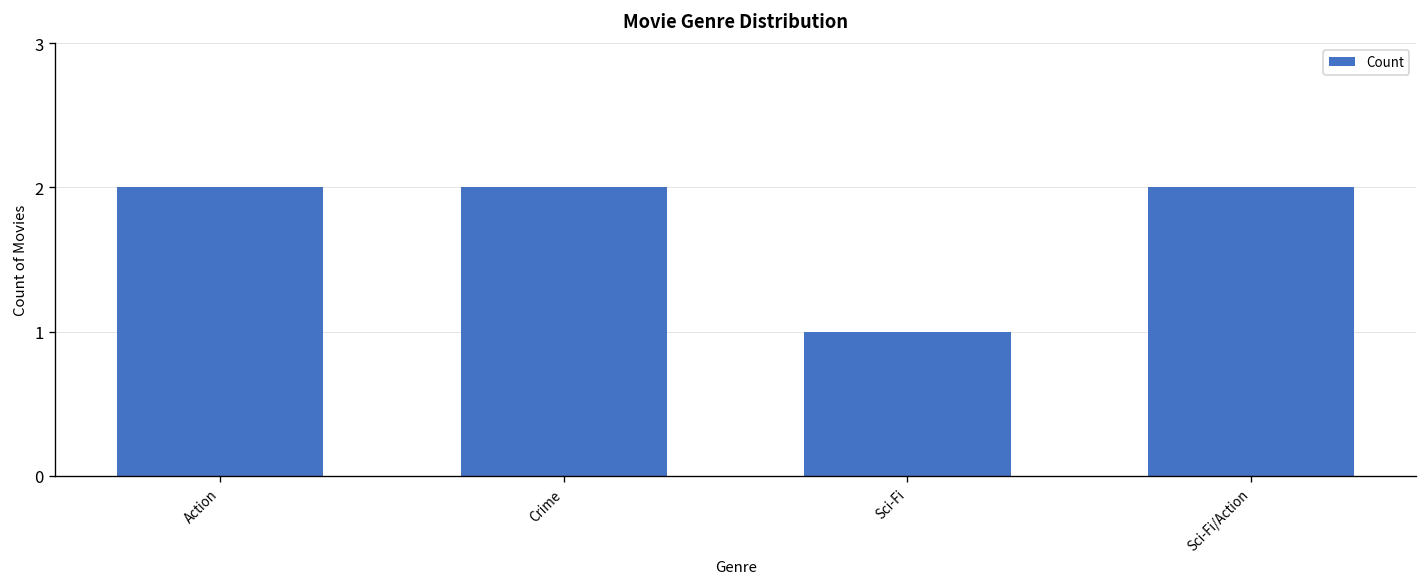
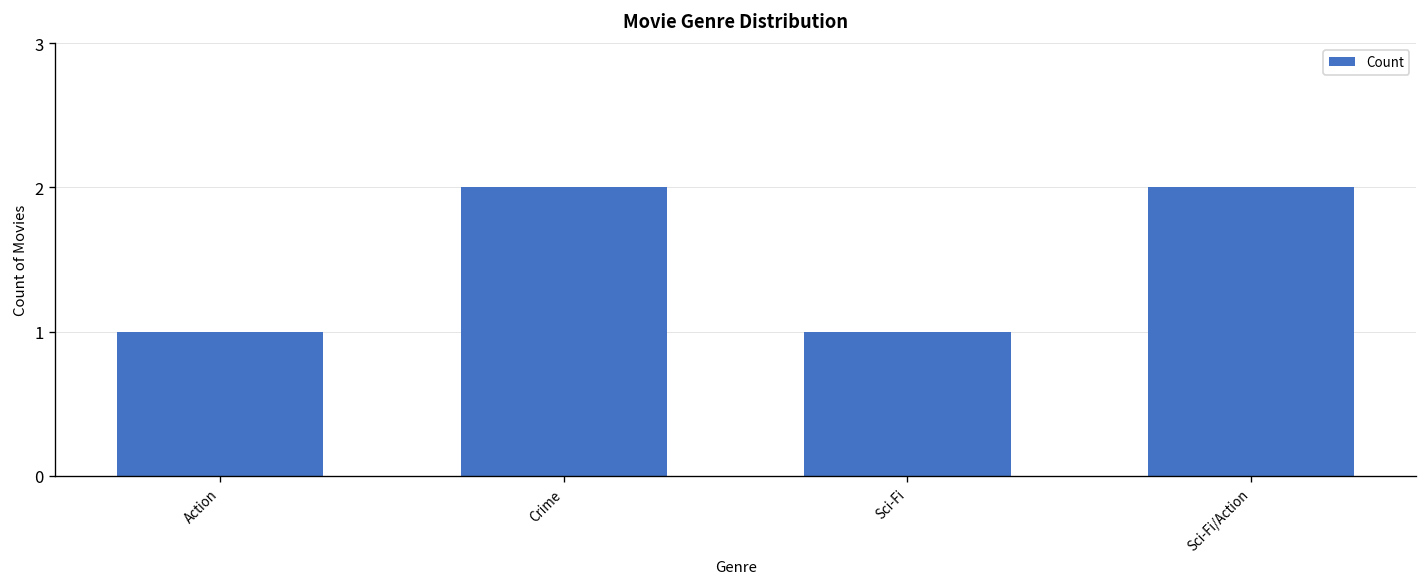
  {
-   "Action": 2,
+   "Action": 1,
    "Crime": 2,
    "Sci-Fi": 1,
    "Sci-Fi/Action": 2
  }
